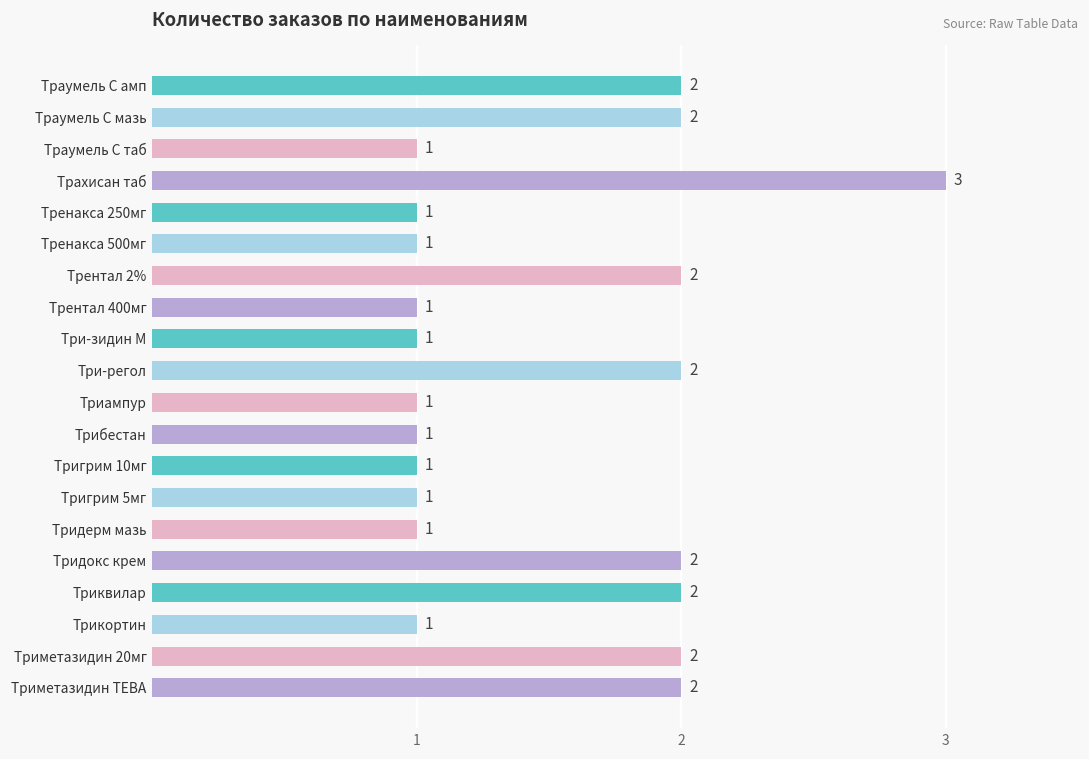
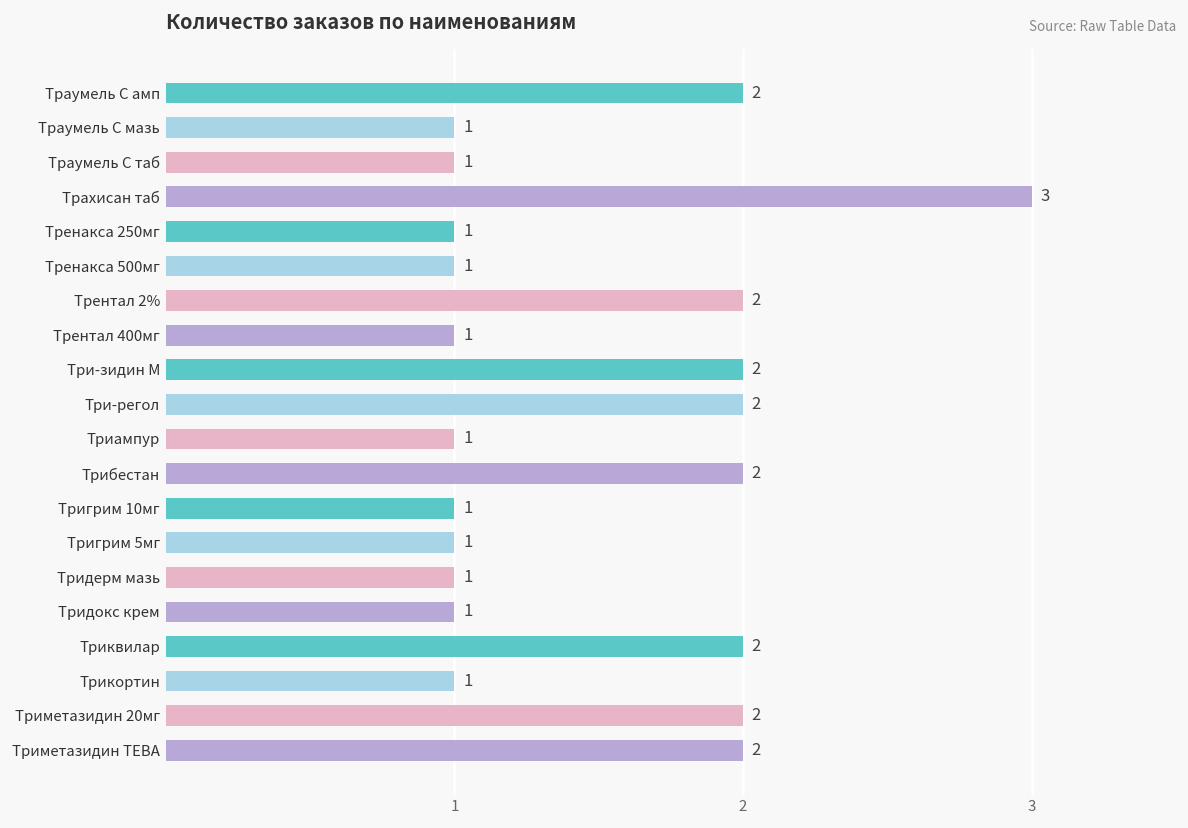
  {
    "Траумель С амп": 2,
-   "Траумель С мазь": 2,
+   "Траумель С мазь": 1,
    "Траумель С таб": 1,
    "Трахисан таб": 3,
    "Тренакса 250мг": 1,
    "Тренакса 500мг": 1,
    "Трентал 2%": 2,
    "Трентал 400мг": 1,
-   "Три-зидин М": 1,
+   "Три-зидин М": 2,
    "Три-регол": 2,
    "Триампур": 1,
-   "Трибестан": 1,
+   "Трибестан": 2,
    "Тригрим 10мг": 1,
    "Тригрим 5мг": 1,
    "Тридерм мазь": 1,
-   "Тридокс крем": 2,
+   "Тридокс крем": 1,
    "Триквилар": 2,
    "Трикортин": 1,
    "Триметазидин 20мг": 2,
    "Триметазидин ТЕВА": 2
  }
